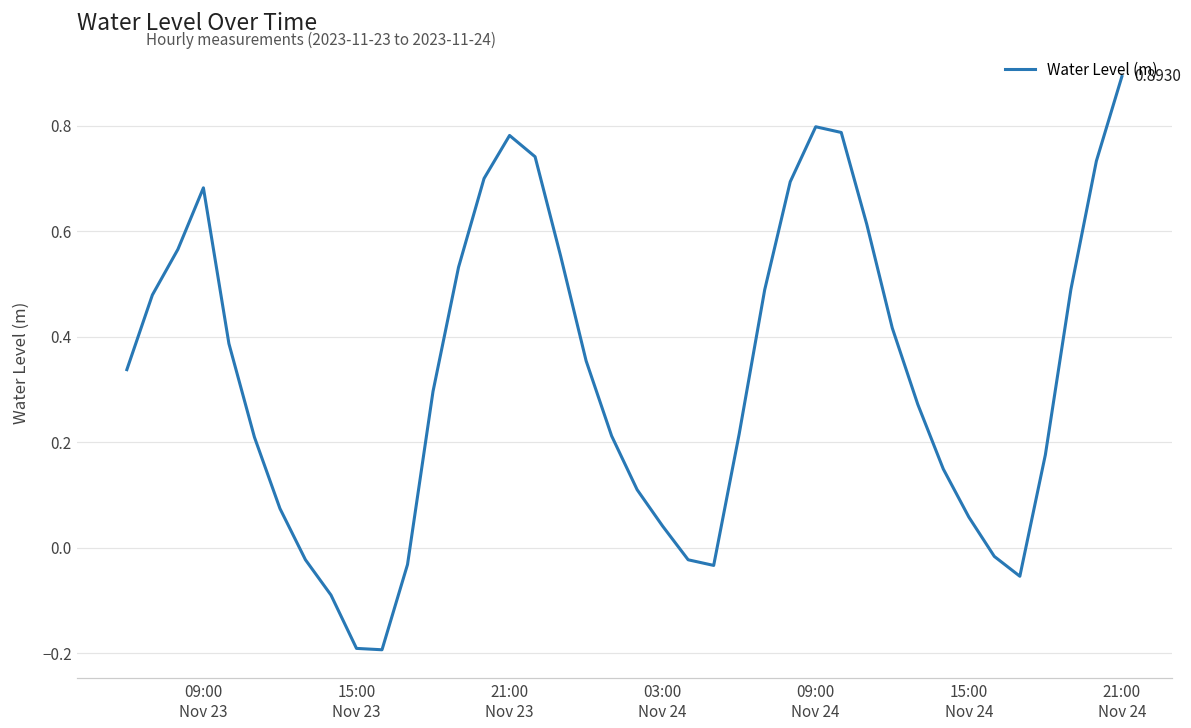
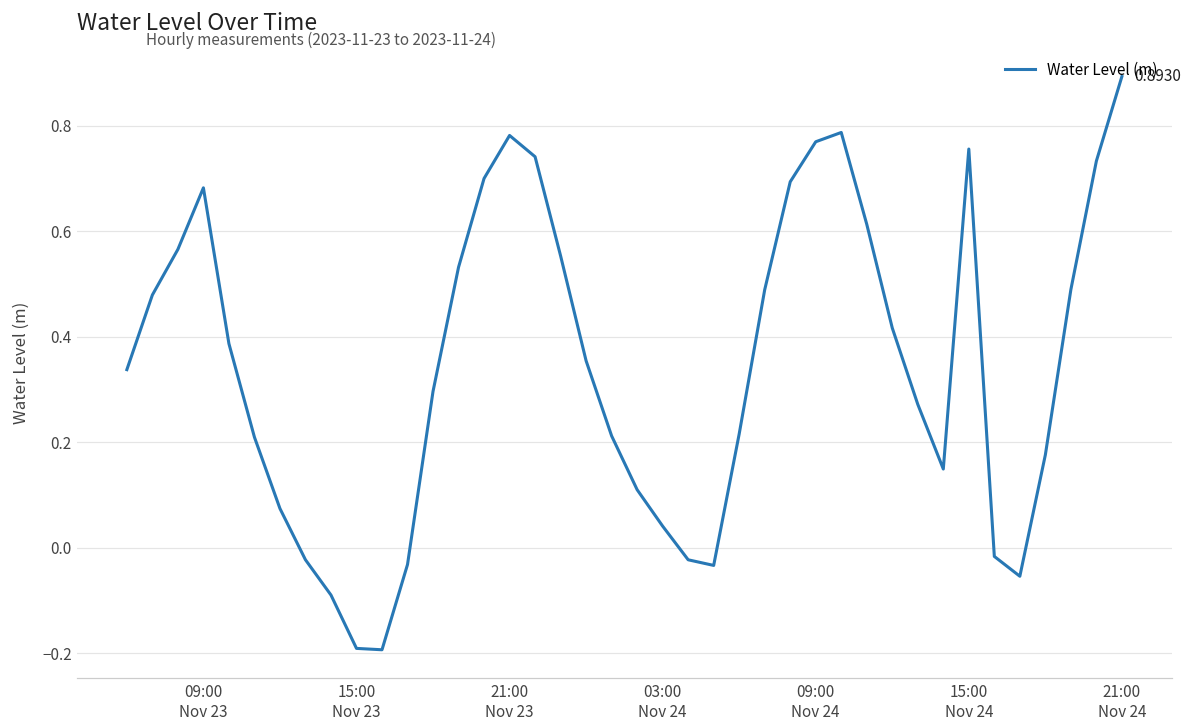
  {
    "09:00 Nov 23": 0.68,
    "15:00 Nov 23": -0.19,
    "21:00 Nov 23": 0.78,
    "03:00 Nov 24": 0.04,
-   "09:00 Nov 24": 0.80,
-   "15:00 Nov 24": 0.06
+   "09:00 Nov 24": 0.77,
+   "15:00 Nov 24": 0.76
  }
